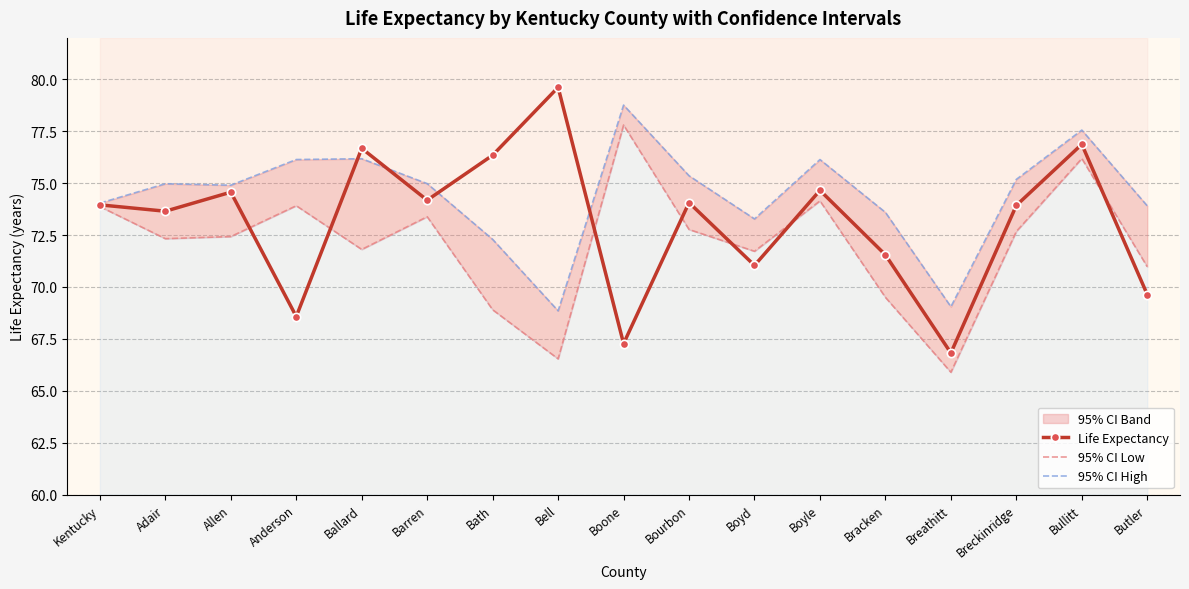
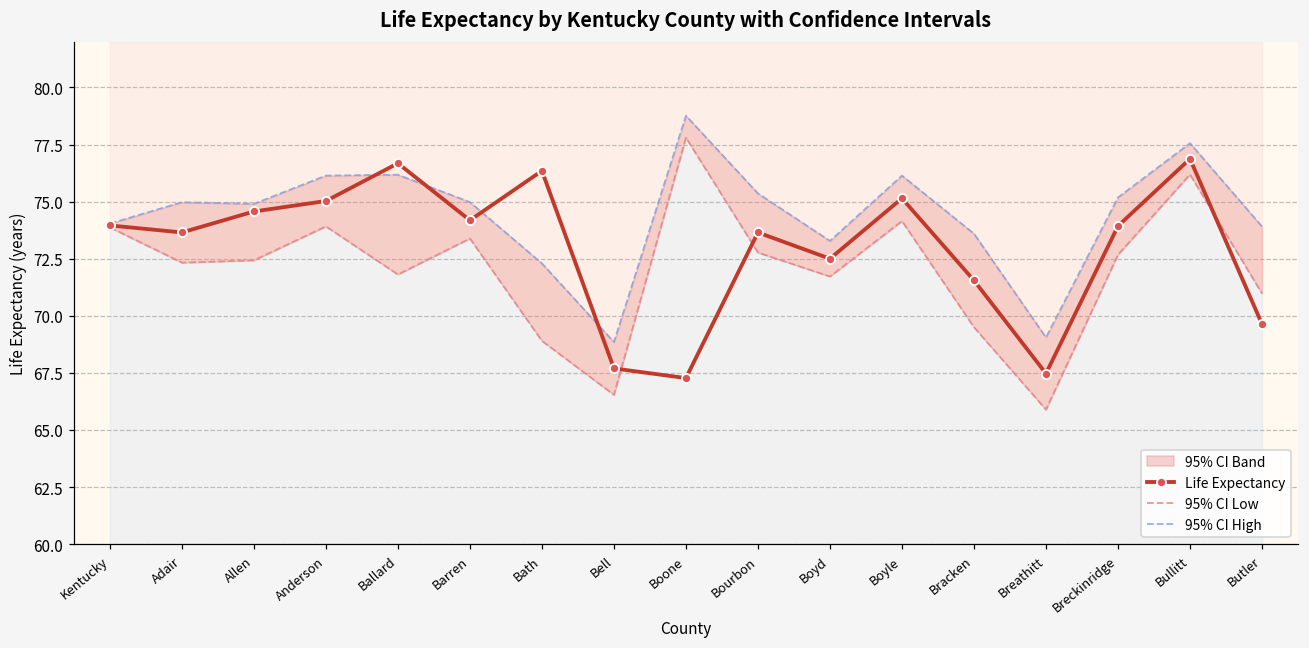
  {
    "Life Expectancy": {
      "Adair": 73.6,
      "Allen": 74.6,
-     "Anderson": 68.6,
+     "Anderson": 75.0,
      "Ballard": 76.7,
      "Barren": 74.2,
      "Bath": 76.3,
-     "Bell": 79.6,
+     "Bell": 67.7,
      "Boone": 67.3,
-     "Bourbon": 74.1,
-     "Boyd": 71.0,
-     "Boyle": 74.7,
+     "Bourbon": 73.6,
+     "Boyd": 72.5,
+     "Boyle": 75.1,
      "Bracken": 71.5,
-     "Breathitt": 66.8,
+     "Breathitt": 67.5,
      "Breckinridge": 73.9,
      "Bullitt": 76.9,
      "Butler": 69.6
    }
  }
